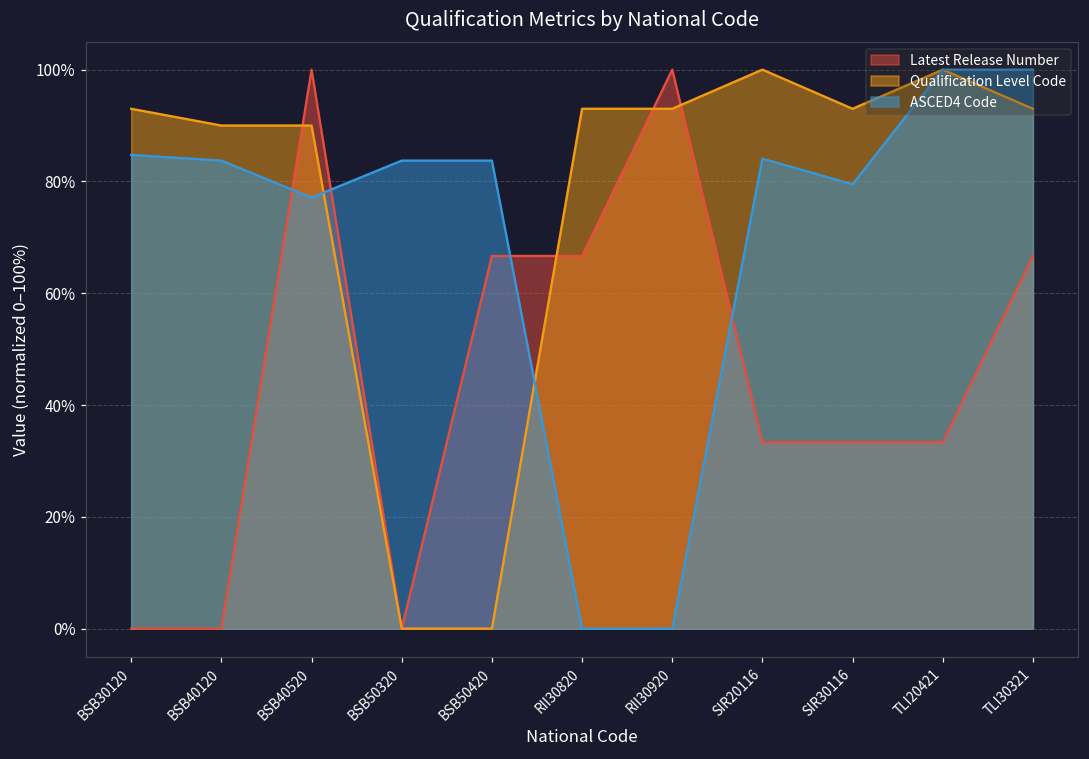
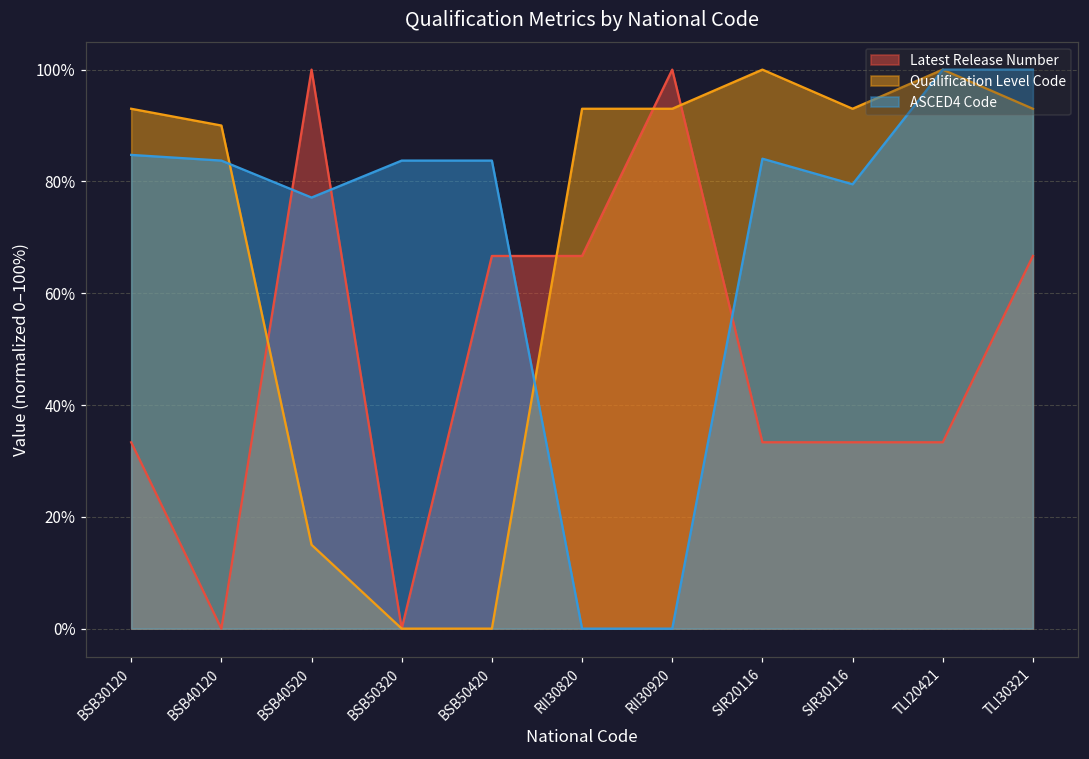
  {
    "Latest Release Number": {
-     "BSB30120": "0%",
+     "BSB30120": "33%",
      "BSB40120": "0%",
      "BSB40520": "100%",
      "BSB50420": "67%",
      "RII30820": "67%",
      "RII30920": "100%",
      "SIR20116": "33%",
      "SIR30116": "33%",
      "TLI20421": "33%",
      "TLI30321": "67%"
    },
    "Qualification Level Code": {
      "BSB30120": "93%",
      "BSB40120": "90%",
-     "BSB40520": "90%",
+     "BSB40520": "15%",
      "BSB50420": "0%",
      "RII30820": "93%",
      "RII30920": "93%",
      "SIR20116": "100%",
      "SIR30116": "93%"
    },
    "ASCED4 Code": {
      "BSB30120": "85%",
      "BSB40120": "84%",
      "BSB40520": "77%",
      "BSB50320": "84%",
      "BSB50420": "84%",
      "RII30820": "0%",
      "RII30920": "0%",
      "SIR20116": "84%",
      "SIR30116": "79%"
    }
  }
